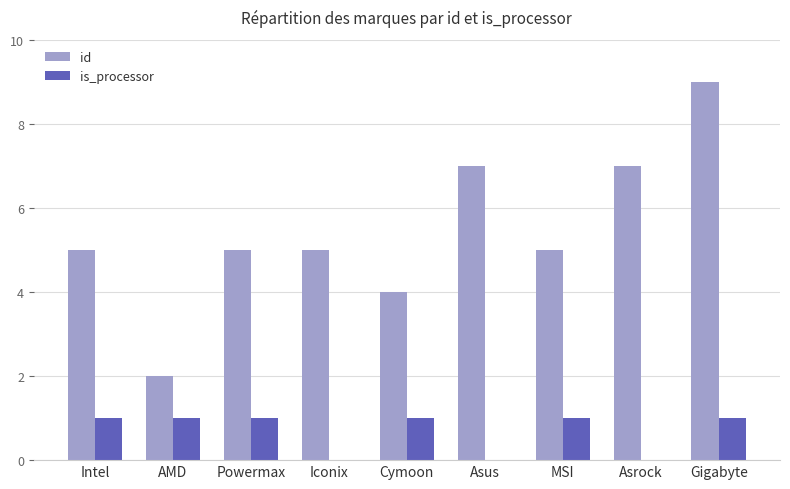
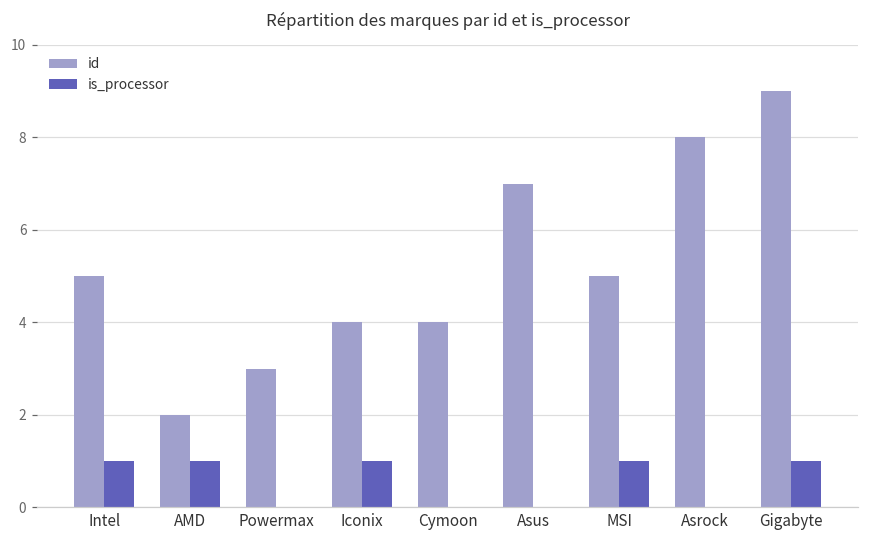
  {
    "id": {
      "Intel": 5,
      "AMD": 2,
-     "Powermax": 5,
-     "Iconix": 5,
+     "Powermax": 3,
+     "Iconix": 4,
      "Cymoon": 4,
      "Asus": 7,
      "MSI": 5,
-     "Asrock": 7,
+     "Asrock": 8,
      "Gigabyte": 9
    },
    "is_processor": {
      "Intel": 1,
      "AMD": 1,
-     "Powermax": 1,
-     "Iconix": 0,
-     "Cymoon": 1,
+     "Powermax": 0,
+     "Iconix": 1,
+     "Cymoon": 0,
      "Asus": 0,
      "MSI": 1,
      "Asrock": 0,
      "Gigabyte": 1
    }
  }
